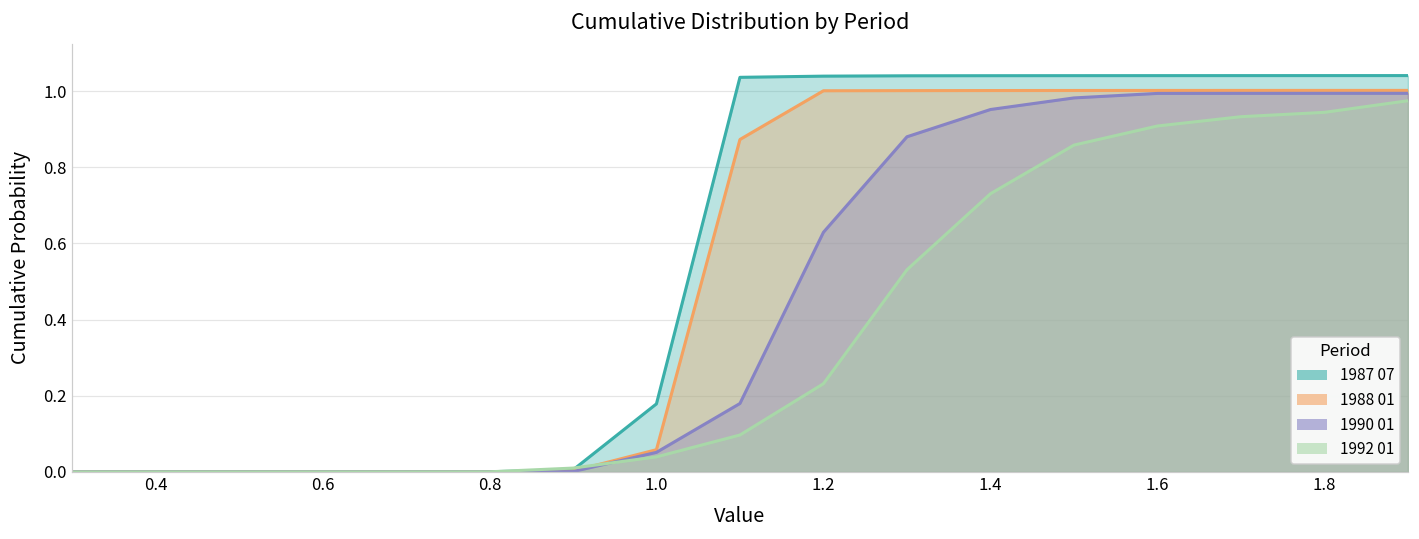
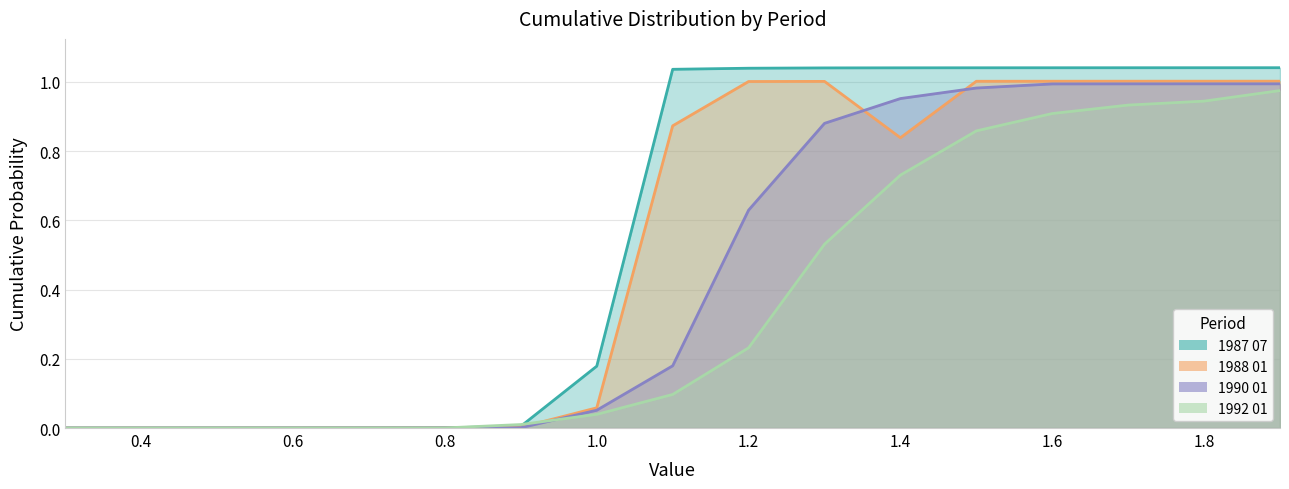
  {
    "1988 01": {
      "1.2": 1.00,
-     "1.4": 1.00,
+     "1.4": 0.84,
      "1.6": 1.00,
      "1.8": 1.00
    }
  }
